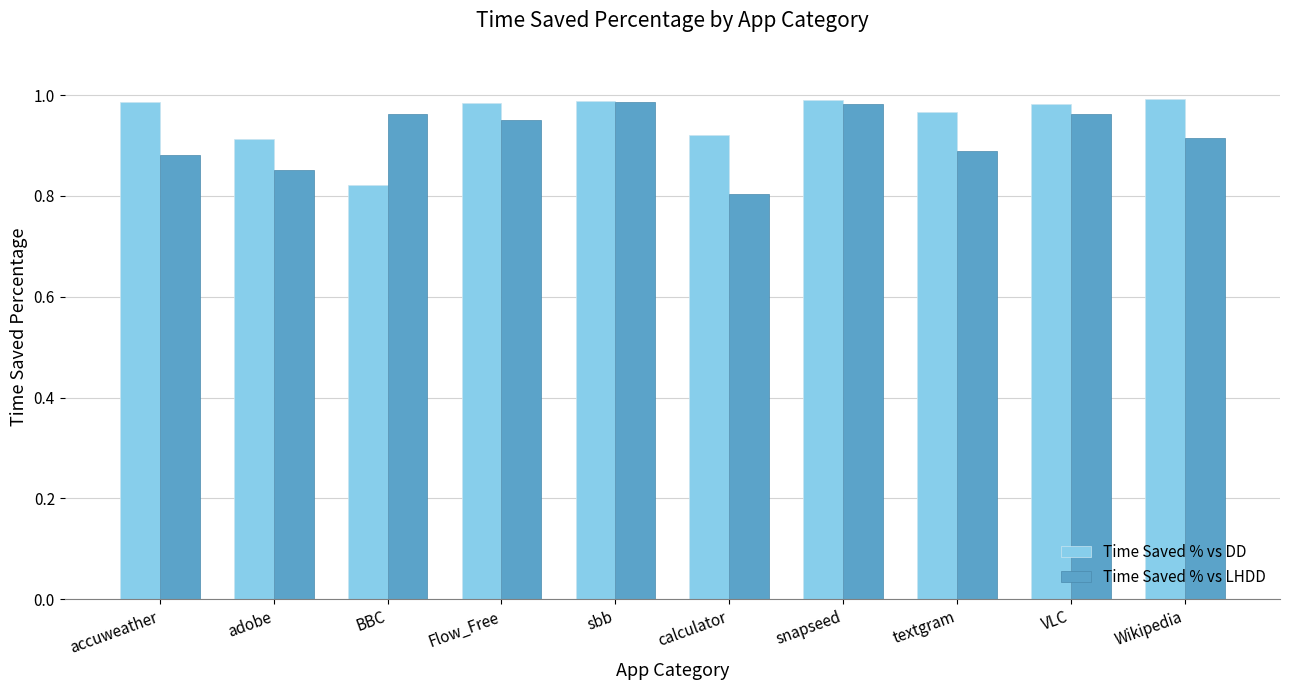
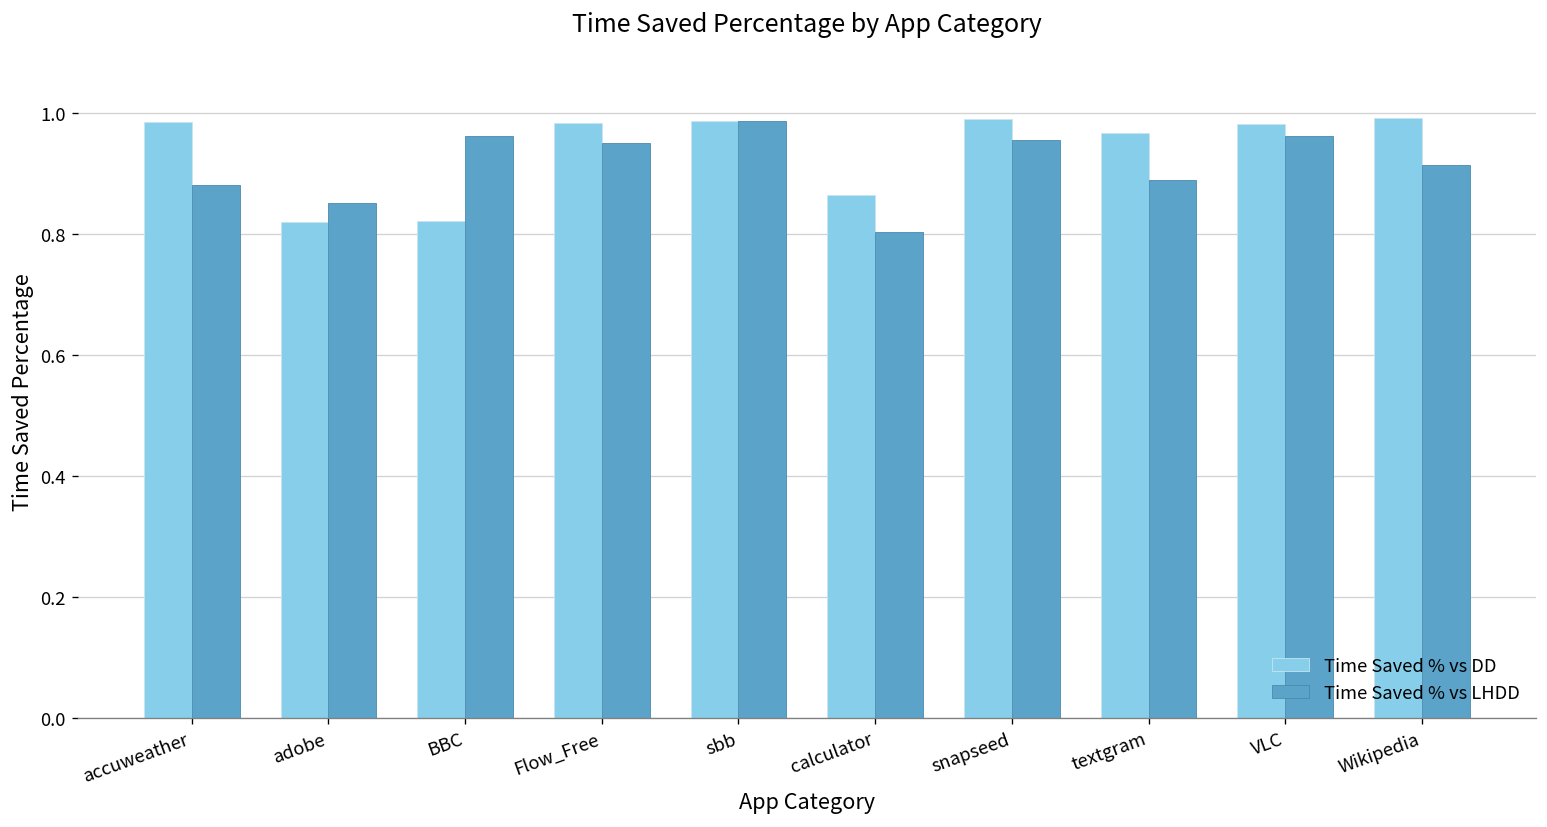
  {
    "Time Saved % vs DD": {
      "accuweather": 0.99,
-     "adobe": 0.91,
+     "adobe": 0.82,
      "BBC": 0.82,
      "Flow_Free": 0.98,
      "sbb": 0.99,
-     "calculator": 0.92,
+     "calculator": 0.87,
      "snapseed": 0.99,
      "textgram": 0.97,
      "VLC": 0.98,
      "Wikipedia": 0.99
    },
    "Time Saved % vs LHDD": {
      "accuweather": 0.88,
      "adobe": 0.85,
      "BBC": 0.96,
      "Flow_Free": 0.95,
      "sbb": 0.99,
      "calculator": 0.80,
-     "snapseed": 0.98,
+     "snapseed": 0.96,
      "textgram": 0.89,
      "VLC": 0.96,
      "Wikipedia": 0.91
    }
  }
